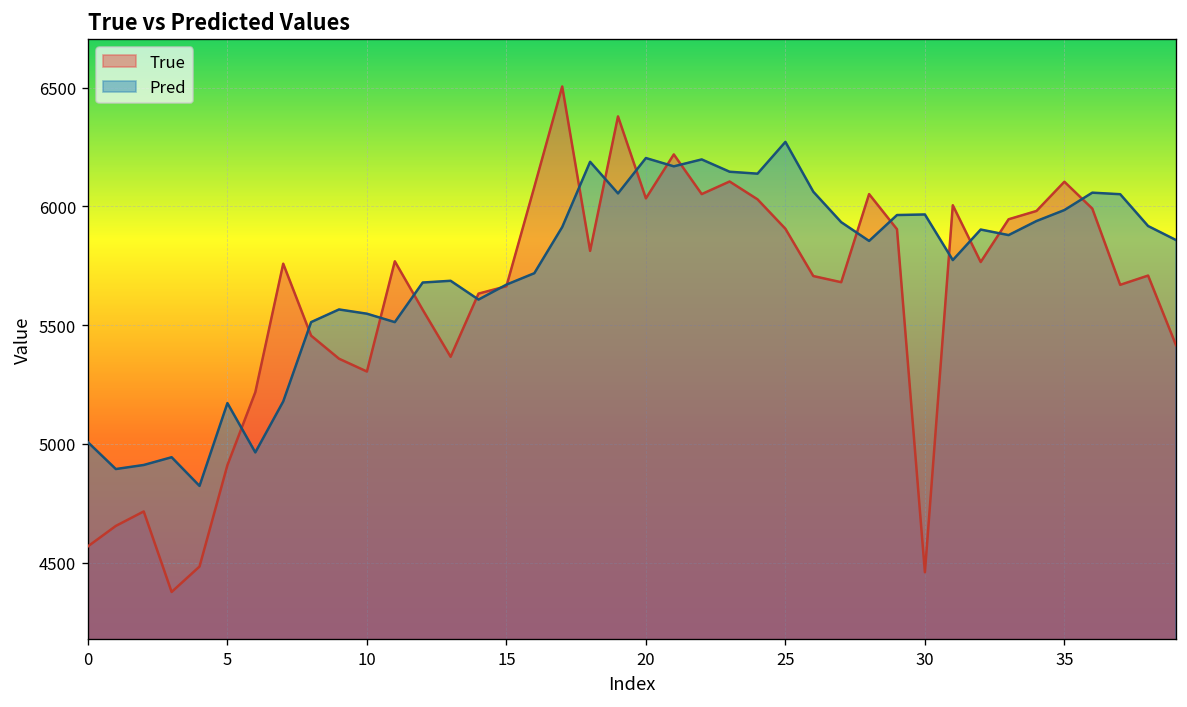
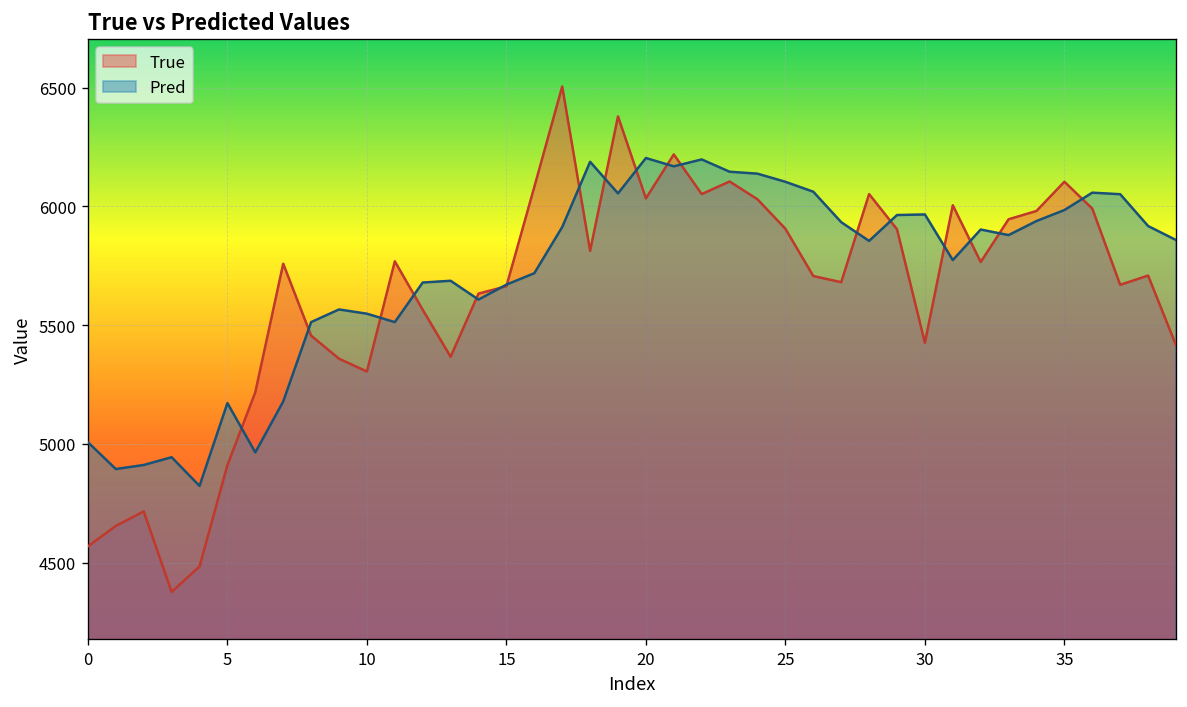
  {
    "True": {
      "0": 4570,
      "5": 4910,
      "10": 5310,
      "20": 6030,
      "25": 5910,
-     "30": 4460,
+     "30": 5430,
      "35": 6100
    },
    "Pred": {
      "0": 5010,
      "5": 5170,
      "10": 5550,
      "20": 6200,
-     "25": 6270,
+     "25": 6100,
      "30": 5970,
      "35": 5980
    }
  }
